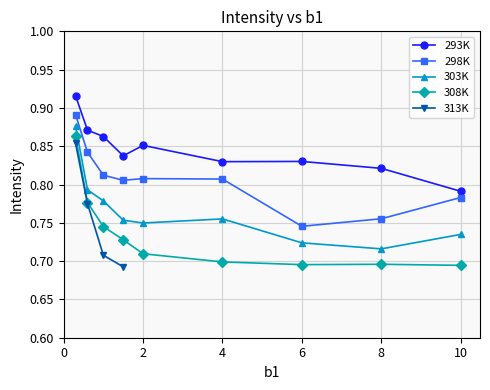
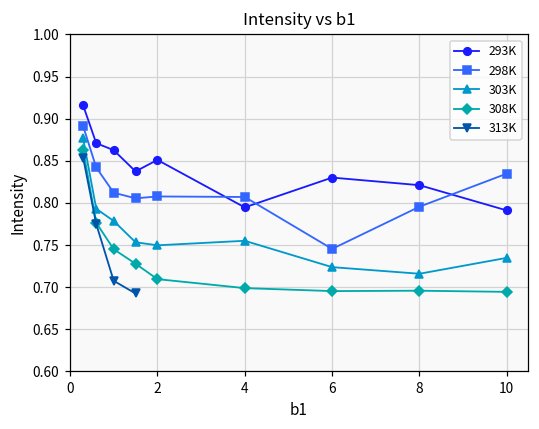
  {
    "293K": {
      "2": 0.85,
-     "4": 0.83,
+     "4": 0.79,
      "6": 0.83,
      "8": 0.82,
      "10": 0.79
    },
    "298K": {
      "2": 0.81,
      "4": 0.81,
      "6": 0.75,
-     "8": 0.76,
-     "10": 0.78
+     "8": 0.80,
+     "10": 0.83
    }
  }
